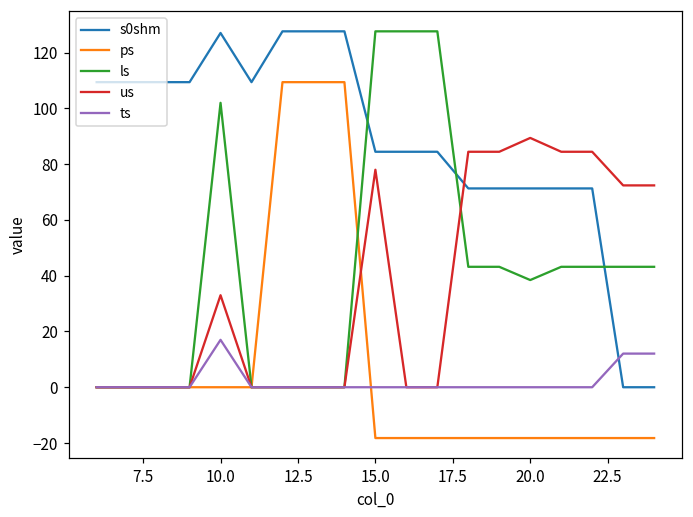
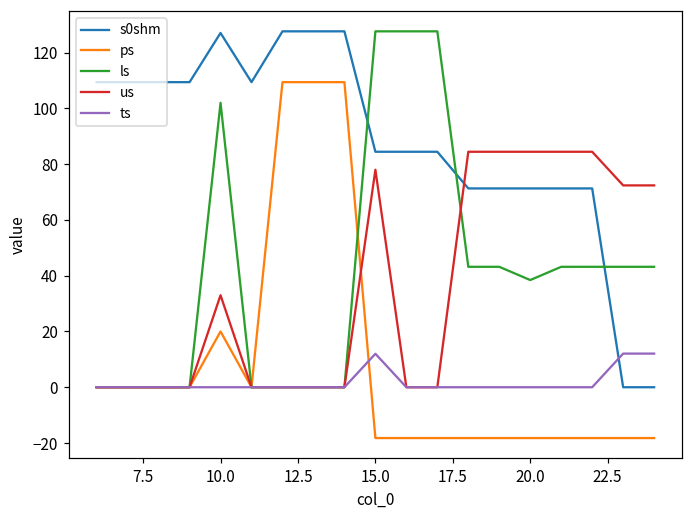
  {
    "s0shm": {
      "10.0": 127,
      "15.0": 84,
      "20.0": 71
    },
    "ps": {
-     "10.0": 0,
+     "10.0": 20,
      "15.0": -18,
      "20.0": -18
    },
    "ls": {
      "10.0": 102,
      "15.0": 128,
      "20.0": 38
    },
    "us": {
      "10.0": 33,
      "15.0": 78,
-     "20.0": 89
+     "20.0": 84
    },
    "ts": {
-     "10.0": 17,
-     "15.0": 0,
+     "10.0": 0,
+     "15.0": 12,
      "20.0": 0
    }
  }
